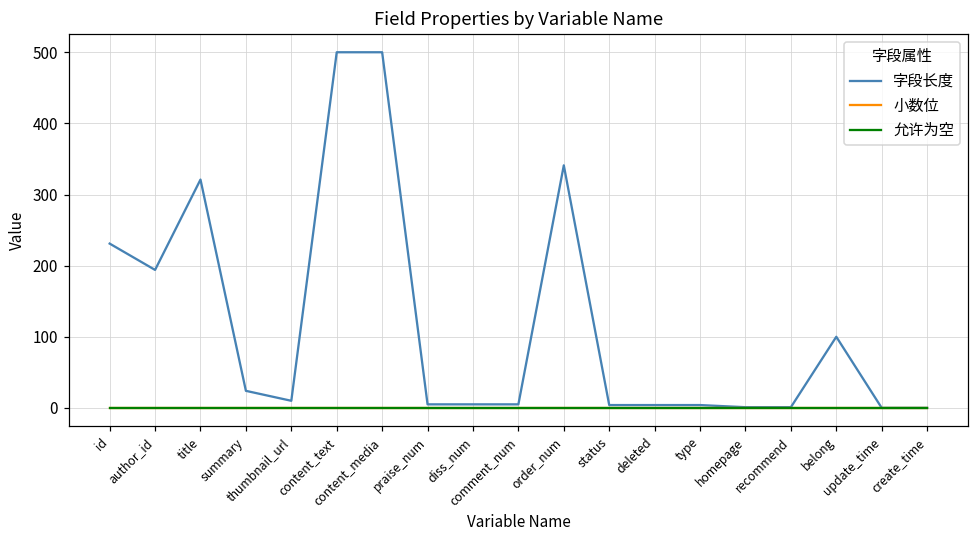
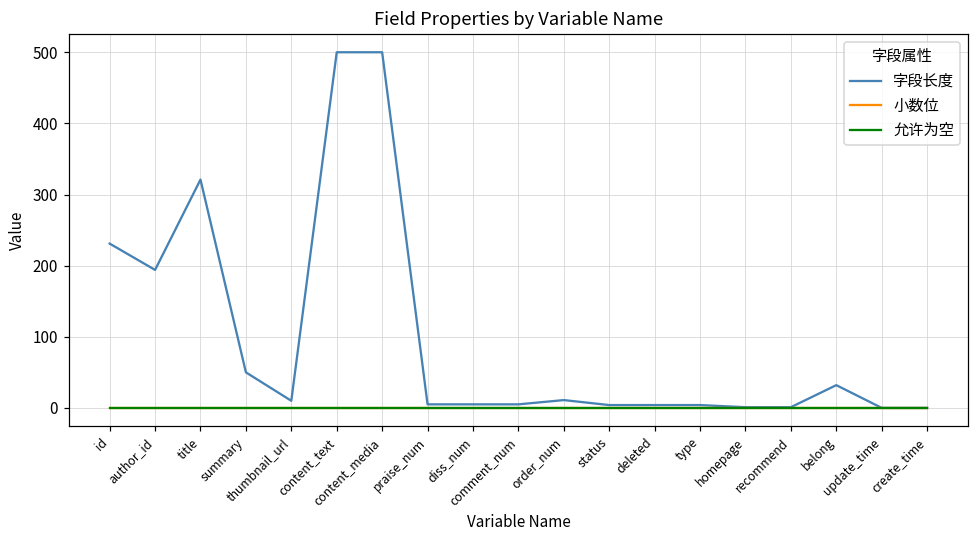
  {
    "字段长度": {
      "id": 230,
      "author_id": 190,
      "title": 320,
-     "summary": 20,
+     "summary": 50,
      "thumbnail_url": 10,
      "content_text": 500,
      "content_media": 500,
      "praise_num": 10,
      "diss_num": 10,
      "comment_num": 10,
-     "order_num": 340,
+     "order_num": 10,
      "status": 0,
      "deleted": 0,
      "type": 0,
-     "belong": 100
+     "belong": 30
    },
    "允许为空": {
      "id": 0,
      "author_id": 0,
      "title": 0,
      "summary": 0,
      "thumbnail_url": 0,
      "content_text": 0,
      "content_media": 0,
      "praise_num": 0,
      "diss_num": 0,
      "comment_num": 0,
      "order_num": 0,
      "status": 0,
      "deleted": 0,
      "type": 0,
      "belong": 0
    }
  }
